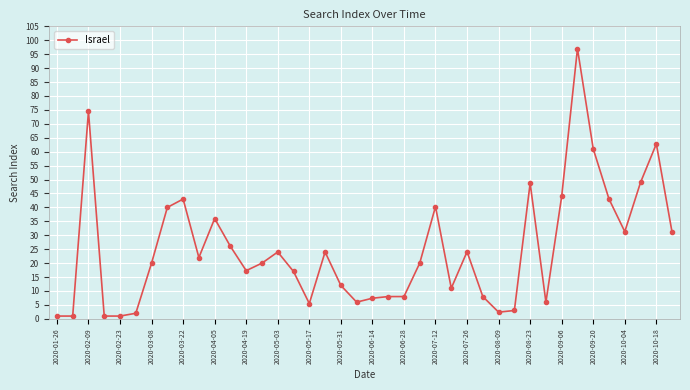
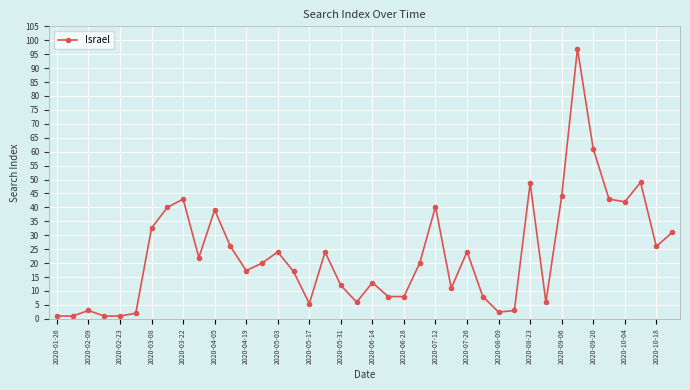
  {
    "2020-01-26": 1,
-   "2020-02-09": 75,
+   "2020-02-09": 3,
    "2020-02-23": 1,
-   "2020-03-08": 20,
+   "2020-03-08": 33,
    "2020-03-22": 43,
-   "2020-04-05": 36,
+   "2020-04-05": 39,
    "2020-04-19": 17,
    "2020-05-03": 24,
    "2020-05-17": 6,
    "2020-05-31": 12,
-   "2020-06-14": 7,
+   "2020-06-14": 13,
    "2020-06-28": 8,
    "2020-07-12": 40,
    "2020-07-26": 24,
    "2020-08-09": 2,
    "2020-08-23": 49,
    "2020-09-06": 44,
    "2020-09-20": 61,
-   "2020-10-04": 31,
-   "2020-10-18": 63
+   "2020-10-04": 42,
+   "2020-10-18": 26
  }
